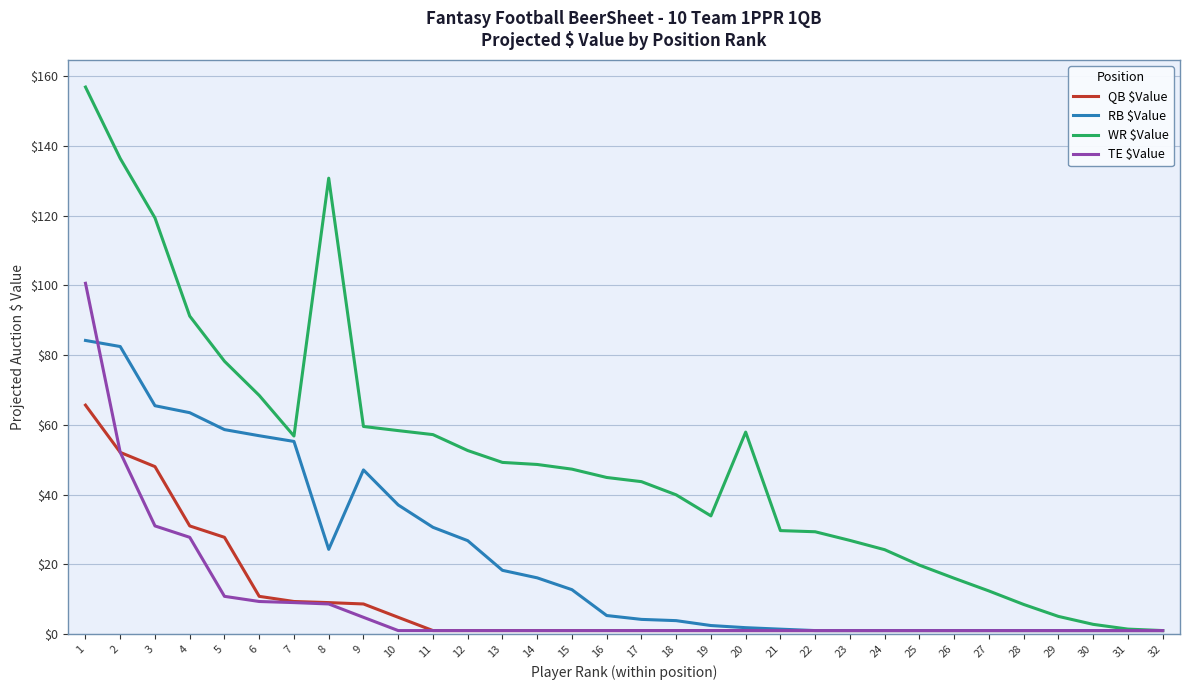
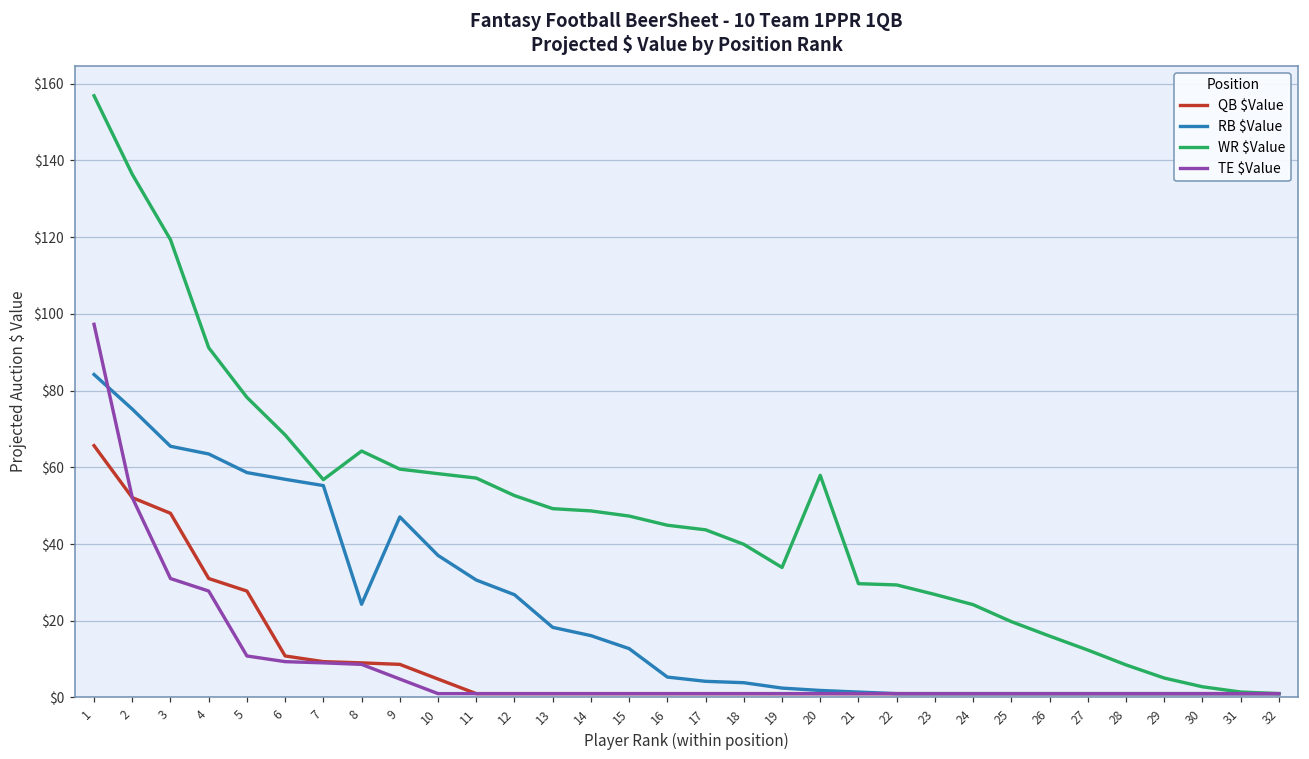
  {
    "QB $Value": {
      "1": "$66",
      "3": "$48",
      "4": "$31",
      "5": "$28",
      "6": "$11",
      "9": "$9",
      "10": "$5"
    },
    "RB $Value": {
      "1": "$84",
-     "2": "$82",
+     "2": "$75",
      "3": "$65",
      "4": "$63",
      "5": "$59",
      "6": "$57",
      "7": "$55",
      "8": "$24",
      "9": "$47",
      "10": "$37",
      "11": "$31",
      "12": "$27",
      "13": "$18",
      "14": "$16",
      "15": "$13",
      "16": "$5",
      "17": "$4",
      "18": "$4",
      "19": "$2",
      "20": "$2"
    },
    "WR $Value": {
      "1": "$157",
      "2": "$136",
      "3": "$119",
      "4": "$91",
      "5": "$78",
      "6": "$68",
      "7": "$57",
-     "8": "$131",
+     "8": "$64",
      "9": "$60",
      "10": "$58",
      "11": "$57",
      "12": "$53",
      "13": "$49",
      "14": "$49",
      "15": "$47",
      "16": "$45",
      "17": "$44",
      "18": "$40",
      "19": "$34",
      "20": "$58",
      "21": "$30",
      "22": "$29",
      "23": "$27",
      "24": "$24",
      "25": "$20",
      "26": "$16",
      "27": "$12",
      "28": "$8",
      "29": "$5",
      "30": "$3"
    },
    "TE $Value": {
-     "1": "$101",
+     "1": "$97",
      "3": "$31",
      "4": "$28",
      "5": "$11",
      "6": "$9",
      "9": "$5",
      "10": "$1"
    }
  }
